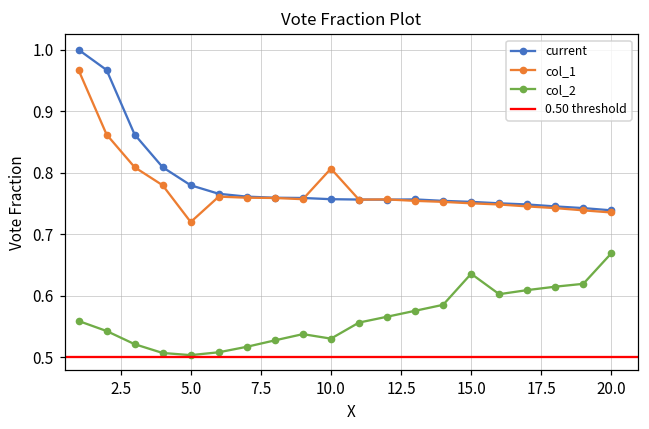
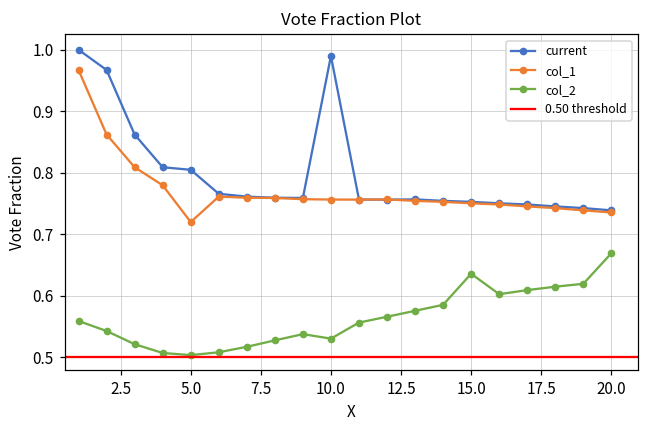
  {
    "current": {
-     "5.0": 0.78,
-     "10.0": 0.76
+     "5.0": 0.80,
+     "10.0": 0.99
    },
    "col_1": {
      "5.0": 0.72,
-     "10.0": 0.81
+     "10.0": 0.76
    },
    "col_2": {
      "5.0": 0.50,
      "10.0": 0.53,
      "15.0": 0.64,
      "20.0": 0.67
    }
  }
